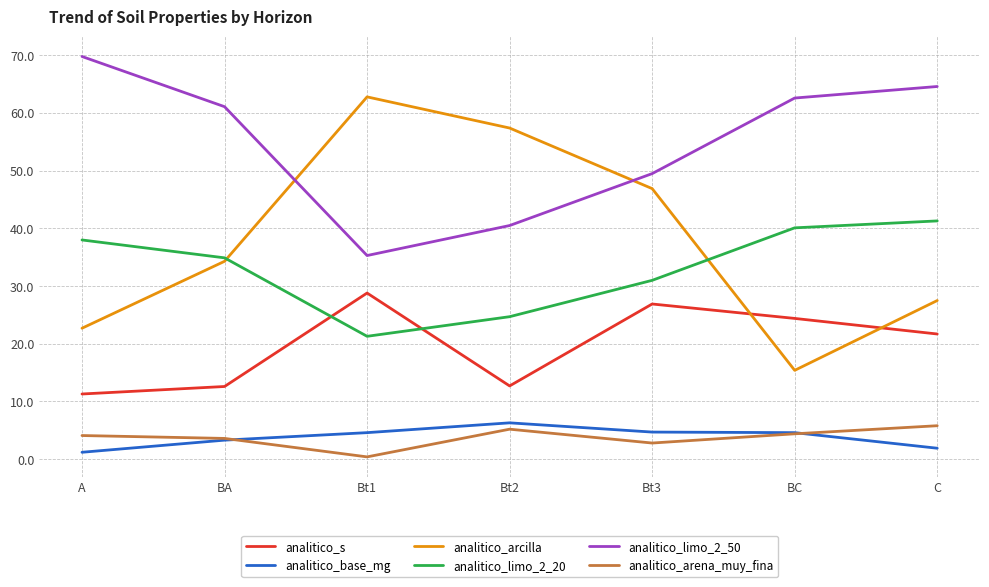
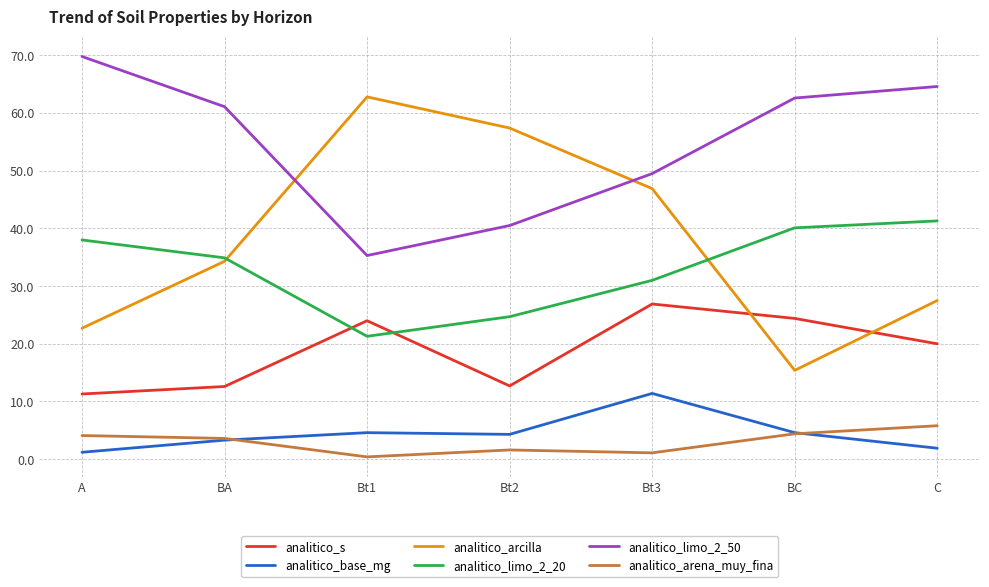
  {
    "analitico_s": {
      "A": 11,
      "BA": 13,
-     "Bt1": 29,
+     "Bt1": 24,
      "Bt2": 13,
      "Bt3": 27,
      "BC": 24,
-     "C": 22
+     "C": 20
    },
    "analitico_base_mg": {
      "A": 1,
      "Bt1": 5,
-     "Bt2": 6,
-     "Bt3": 5,
+     "Bt2": 4,
+     "Bt3": 11,
      "C": 2
    },
    "analitico_arcilla": {
      "A": 23,
      "BA": 34,
      "Bt1": 63,
      "Bt2": 57,
      "Bt3": 47,
      "BC": 15,
      "C": 28
    },
    "analitico_limo_2_20": {
      "A": 38,
      "BA": 35,
      "Bt1": 21,
      "Bt2": 25,
      "Bt3": 31,
      "BC": 40,
      "C": 41
    },
    "analitico_limo_2_50": {
      "A": 70,
      "BA": 61,
      "Bt1": 35,
      "Bt2": 41,
      "Bt3": 50,
      "BC": 63,
      "C": 65
    },
    "analitico_arena_muy_fina": {
      "A": 4,
      "Bt1": 0,
-     "Bt2": 5,
-     "Bt3": 3,
+     "Bt2": 2,
+     "Bt3": 1,
      "C": 6
    }
  }
